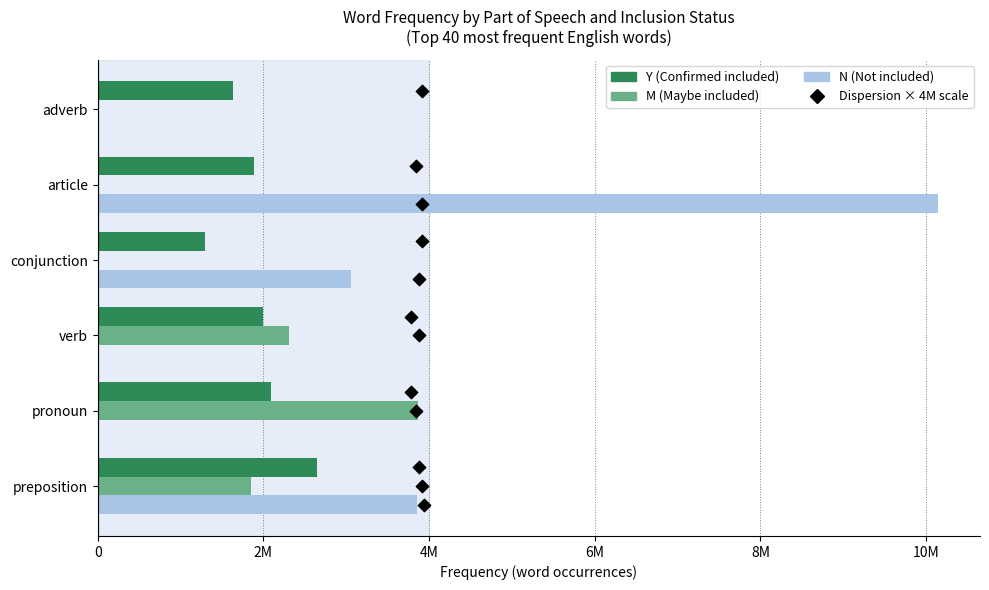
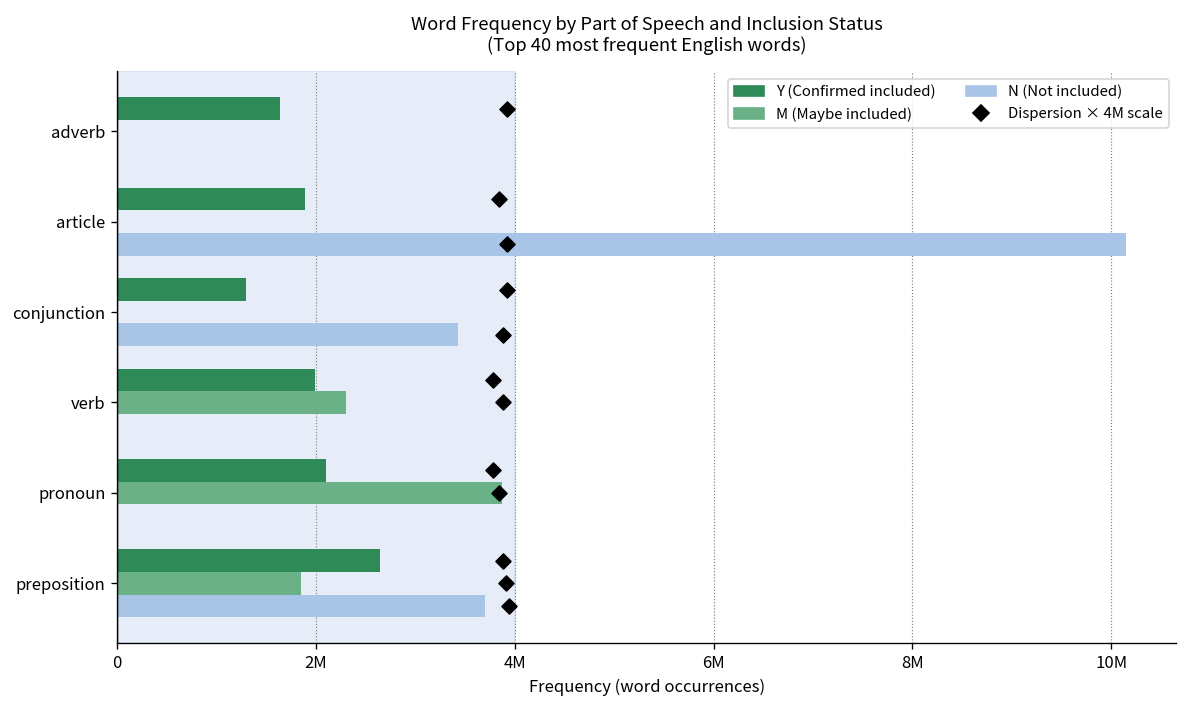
  {
    "N (Not included)": {
      "adverb": 0,
      "article": 10100000,
-     "conjunction": 3100000,
+     "conjunction": 3400000,
      "verb": 0,
      "pronoun": 0,
-     "preposition": 3900000
+     "preposition": 3700000
    }
  }
